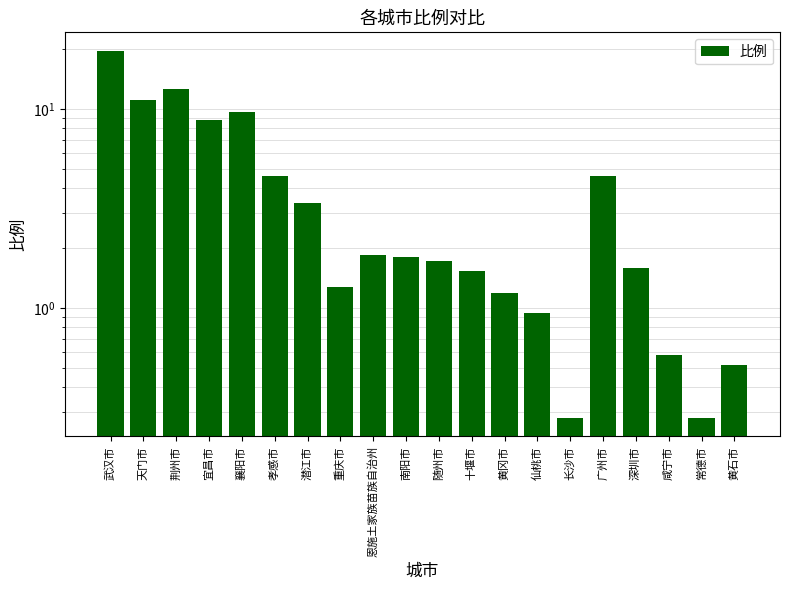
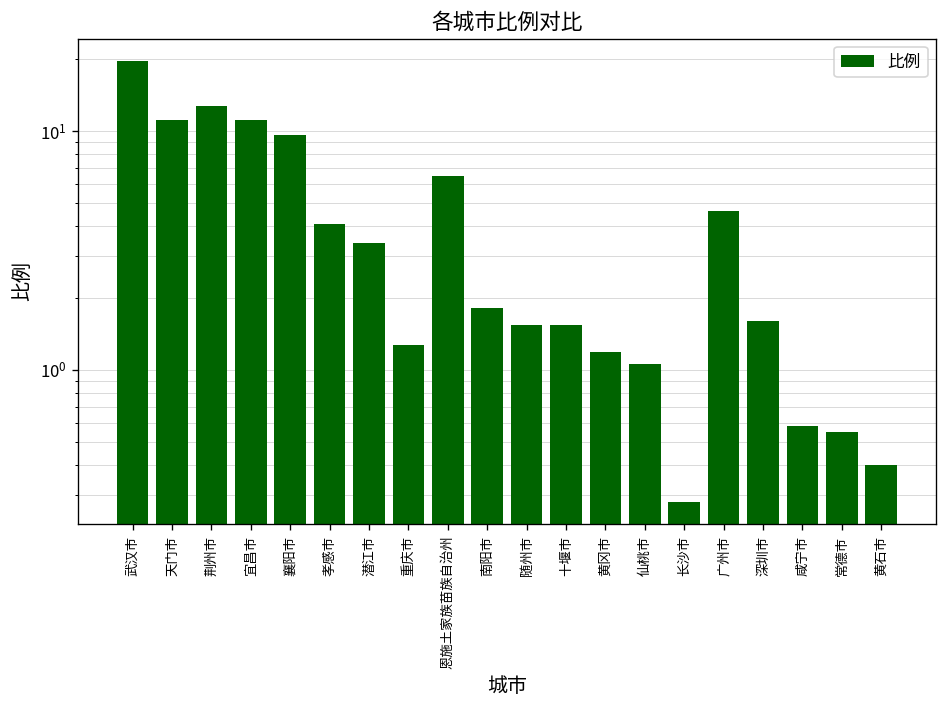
  {
    "武汉市": 20,
    "天门市": 11,
    "荆州市": 13,
-   "宜昌市": 9,
+   "宜昌市": 11,
    "襄阳市": 10,
-   "孝感市": 4.6,
+   "孝感市": 4.1,
    "潜江市": 3.4,
    "重庆市": 1.3,
-   "恩施土家族苗族自治州": 1.9,
+   "恩施土家族苗族自治州": 6.5,
    "南阳市": 1.8,
-   "随州市": 1.7,
+   "随州市": 1.5,
    "十堰市": 1.5,
    "黄冈市": 1.2,
-   "仙桃市": 1.0,
+   "仙桃市": 1.1,
    "长沙市": 0.28,
    "广州市": 4.6,
    "深圳市": 1.6,
    "咸宁市": 0.58,
-   "常德市": 0.28,
-   "黄石市": 0.52
+   "常德市": 0.55,
+   "黄石市": 0.40
  }
